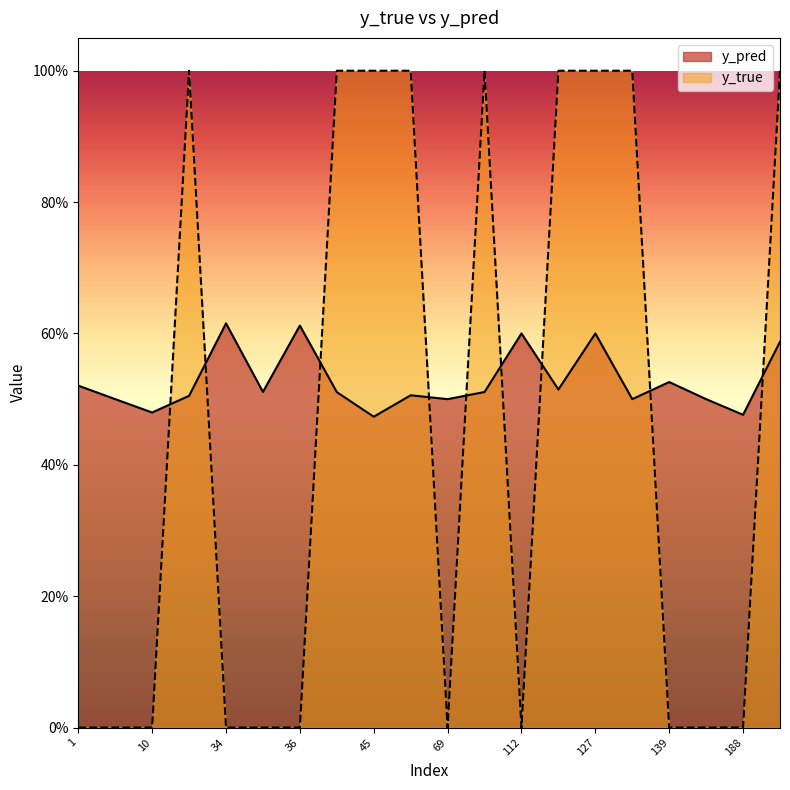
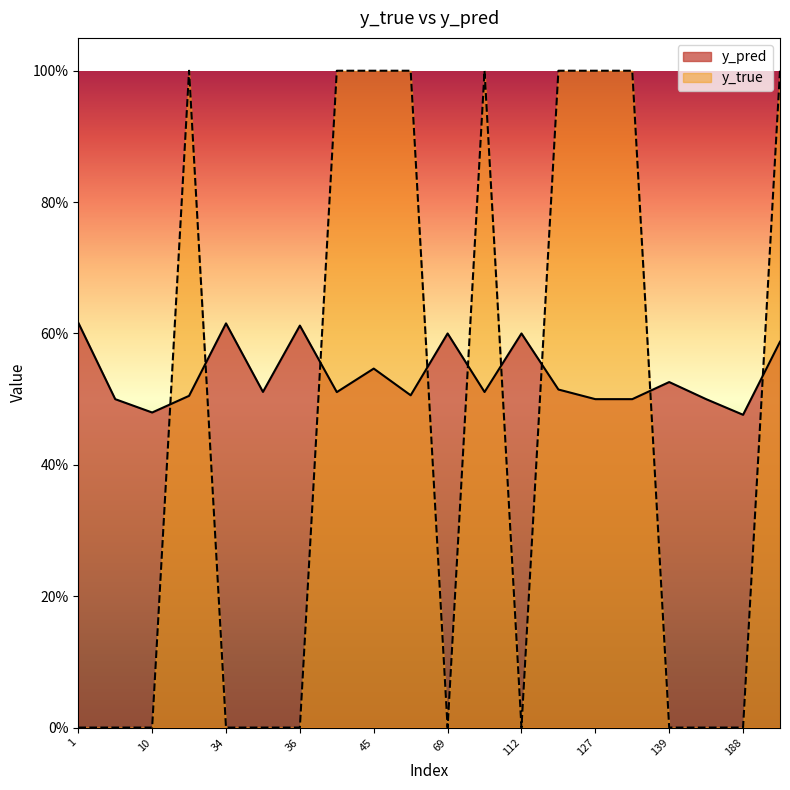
  {
    "y_pred": {
-     "1": "52%",
+     "1": "62%",
      "10": "48%",
      "34": "62%",
      "36": "61%",
-     "45": "47%",
-     "69": "50%",
+     "45": "55%",
+     "69": "60%",
      "112": "60%",
-     "127": "60%",
+     "127": "50%",
      "139": "53%",
      "188": "48%"
    },
    "y_true": {
      "1": "0%",
      "10": "0%",
      "34": "0%",
      "36": "0%",
      "45": "100%",
      "69": "0%",
      "112": "0%",
      "127": "100%",
      "139": "0%",
      "188": "0%"
    }
  }
